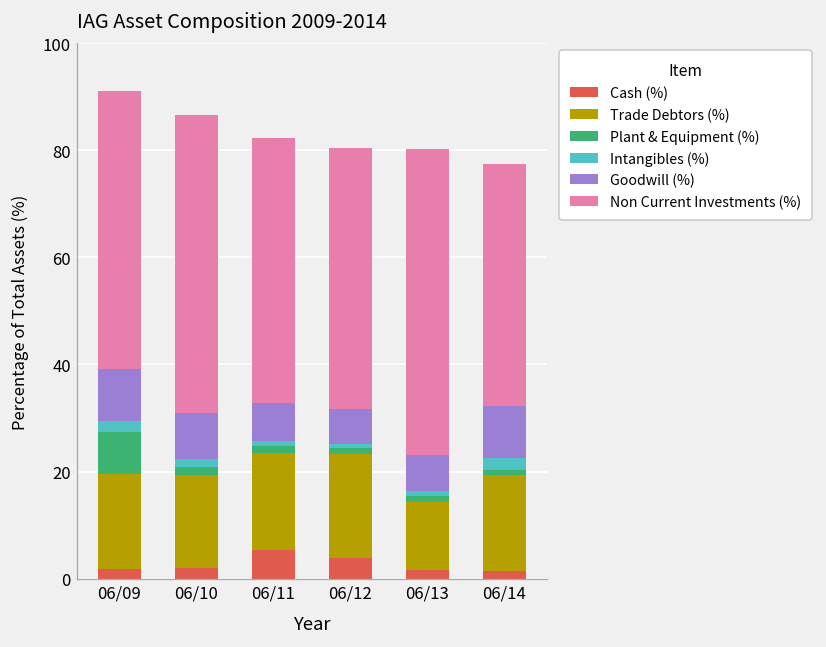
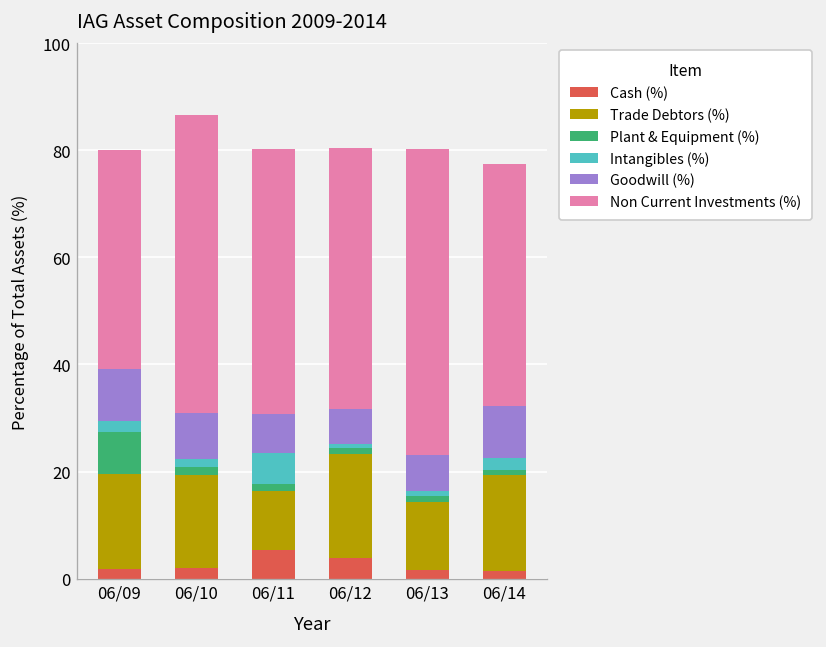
  {
    "Cash (%)": {
      "06/09": 2,
      "06/10": 2,
      "06/11": 5,
      "06/12": 4,
      "06/13": 2,
      "06/14": 2
    },
    "Trade Debtors (%)": {
      "06/09": 18,
      "06/10": 17,
-     "06/11": 18,
+     "06/11": 11,
      "06/12": 19,
      "06/13": 13,
      "06/14": 18
    },
    "Plant & Equipment (%)": {
      "06/09": 8,
      "06/10": 1,
      "06/11": 1,
      "06/12": 1,
      "06/13": 1,
      "06/14": 1
    },
    "Intangibles (%)": {
      "06/09": 2,
      "06/10": 1,
-     "06/11": 1,
+     "06/11": 6,
      "06/12": 1,
      "06/13": 1,
      "06/14": 2
    },
    "Goodwill (%)": {
      "06/09": 10,
      "06/10": 9,
      "06/11": 7,
      "06/12": 6,
      "06/13": 7,
      "06/14": 10
    },
    "Non Current Investments (%)": {
-     "06/09": 52,
+     "06/09": 41,
      "06/10": 56,
      "06/11": 50,
      "06/12": 49,
      "06/13": 57,
      "06/14": 45
    }
  }
